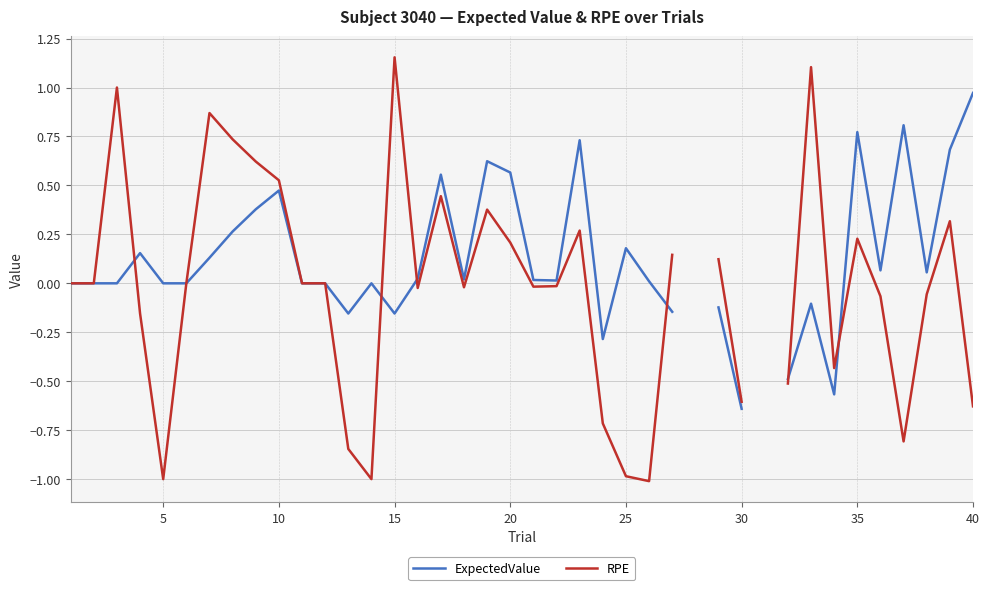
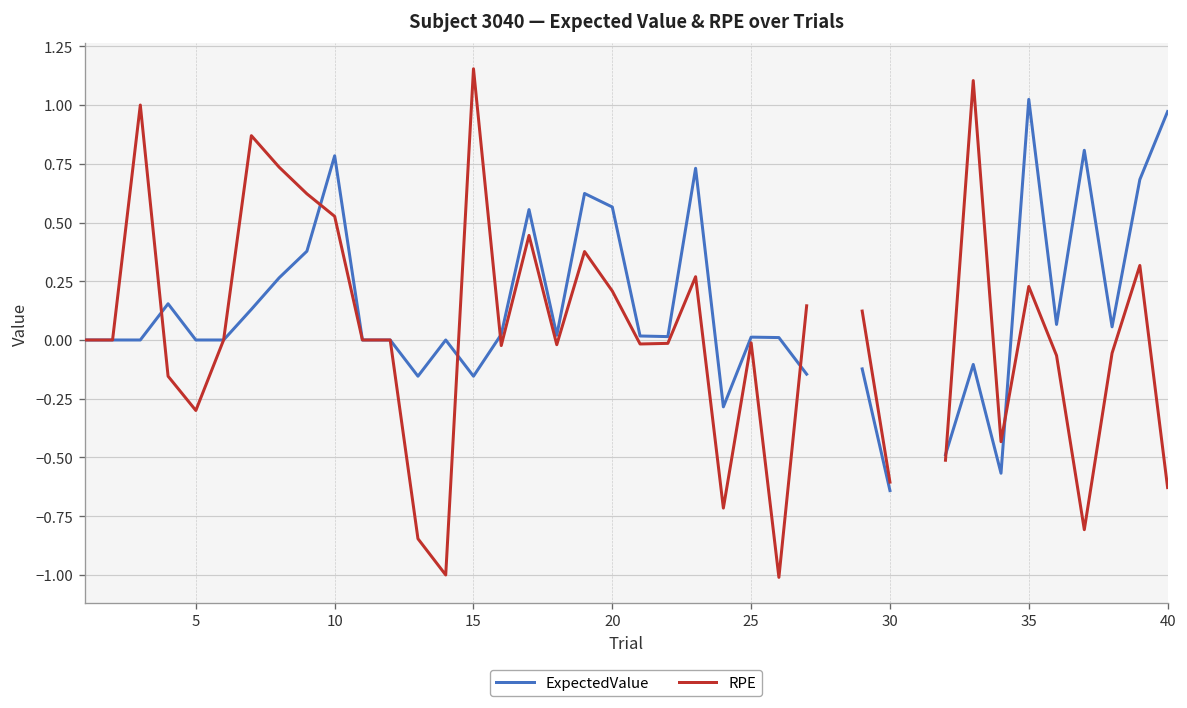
  {
    "ExpectedValue": {
      "5": 0.00,
-     "10": 0.47,
+     "10": 0.78,
      "15": -0.15,
      "20": 0.57,
-     "25": 0.18,
+     "25": 0.01,
      "30": -0.64,
-     "35": 0.77,
+     "35": 1.02,
      "40": 0.97
    },
    "RPE": {
-     "5": -1.0,
+     "5": -0.3,
      "10": 0.53,
      "15": 1.15,
      "20": 0.21,
-     "25": -0.99,
+     "25": -0.01,
      "30": -0.61,
      "35": 0.23,
      "40": -0.63
    }
  }
